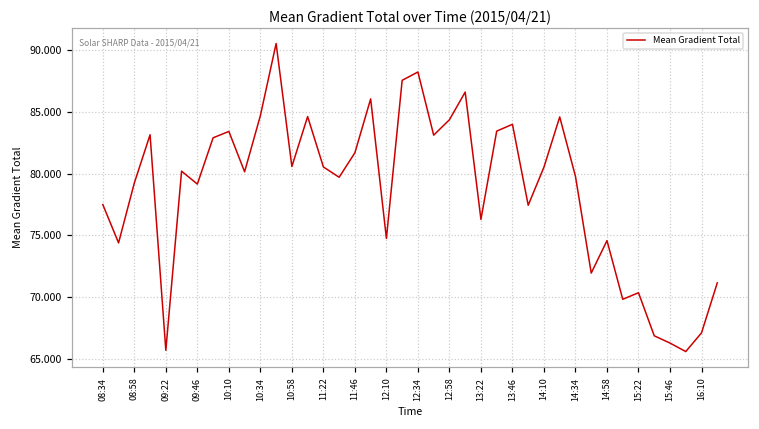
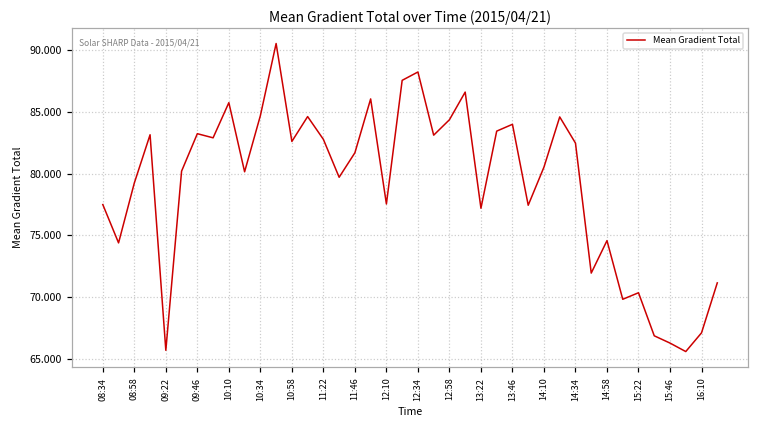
  {
    "08:34": 77.5,
    "08:58": 79.2,
    "09:22": 65.7,
-   "09:46": 79.2,
-   "10:10": 83.4,
+   "09:46": 83.2,
+   "10:10": 85.7,
    "10:34": 84.7,
-   "10:58": 80.6,
-   "11:22": 80.5,
+   "10:58": 82.6,
+   "11:22": 82.8,
    "11:46": 81.7,
-   "12:10": 74.8,
+   "12:10": 77.5,
    "12:34": 88.2,
    "12:58": 84.3,
-   "13:22": 76.3,
+   "13:22": 77.2,
    "13:46": 84.0,
    "14:10": 80.5,
-   "14:34": 79.8,
+   "14:34": 82.5,
    "14:58": 74.6,
    "15:22": 70.4,
    "15:46": 66.3,
    "16:10": 67.1
  }
